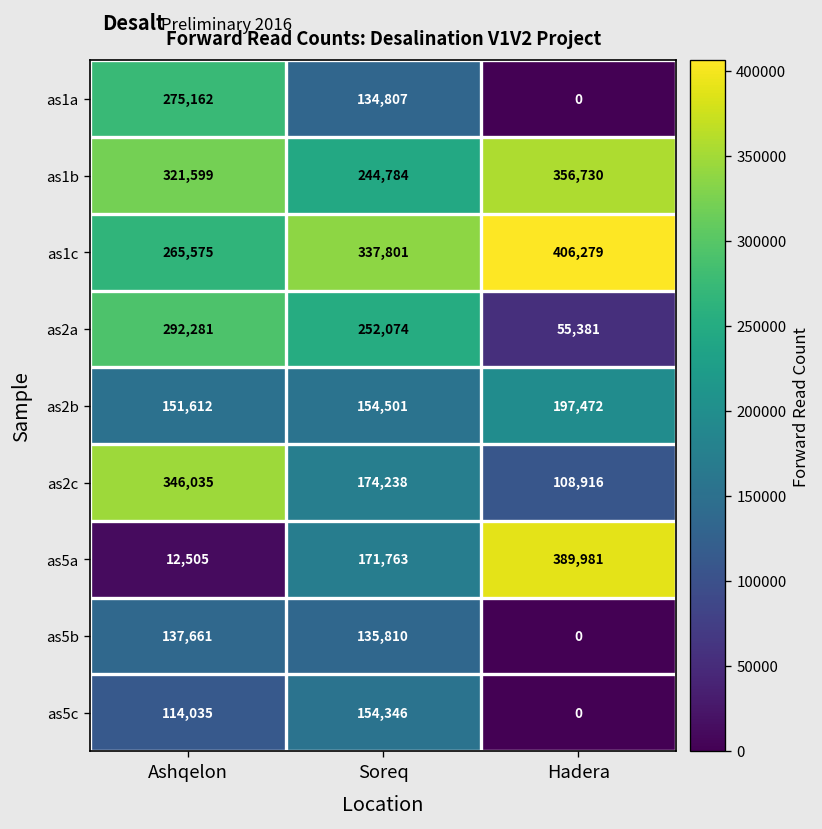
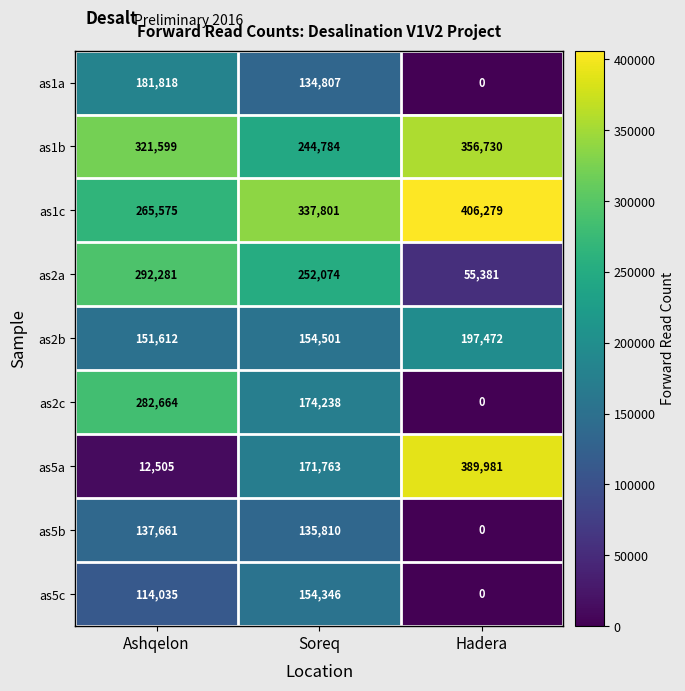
  {
    "as1a": {
-     "Ashqelon": "275,162",
+     "Ashqelon": "181,818",
      "Soreq": "134,807",
      "Hadera": "0"
    },
    "as1b": {
      "Ashqelon": "321,599",
      "Soreq": "244,784",
      "Hadera": "356,730"
    },
    "as1c": {
      "Ashqelon": "265,575",
      "Soreq": "337,801",
      "Hadera": "406,279"
    },
    "as2a": {
      "Ashqelon": "292,281",
      "Soreq": "252,074",
      "Hadera": "55,381"
    },
    "as2b": {
      "Ashqelon": "151,612",
      "Soreq": "154,501",
      "Hadera": "197,472"
    },
    "as2c": {
-     "Ashqelon": "346,035",
+     "Ashqelon": "282,664",
      "Soreq": "174,238",
-     "Hadera": "108,916"
+     "Hadera": "0"
    },
    "as5a": {
      "Ashqelon": "12,505",
      "Soreq": "171,763",
      "Hadera": "389,981"
    },
    "as5b": {
      "Ashqelon": "137,661",
      "Soreq": "135,810",
      "Hadera": "0"
    },
    "as5c": {
      "Ashqelon": "114,035",
      "Soreq": "154,346",
      "Hadera": "0"
    }
  }
